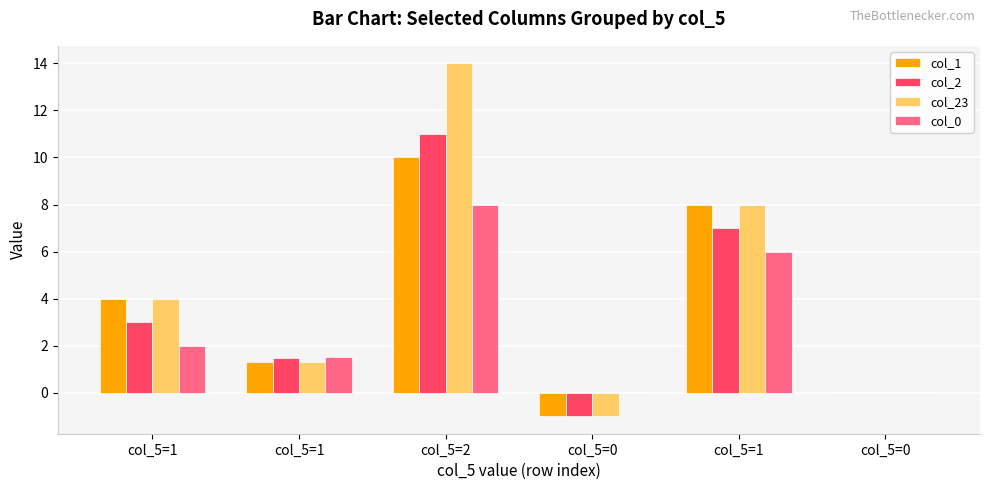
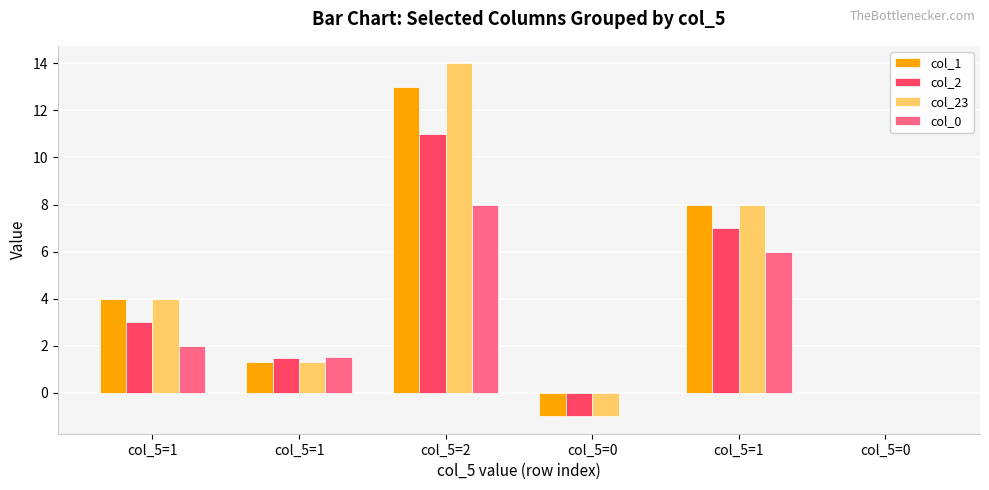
  {
    "col_1": {
-     "col_5=2": 10
+     "col_5=2": 13
    },
    "col_23": {
      "col_5=2": 14
    }
  }
